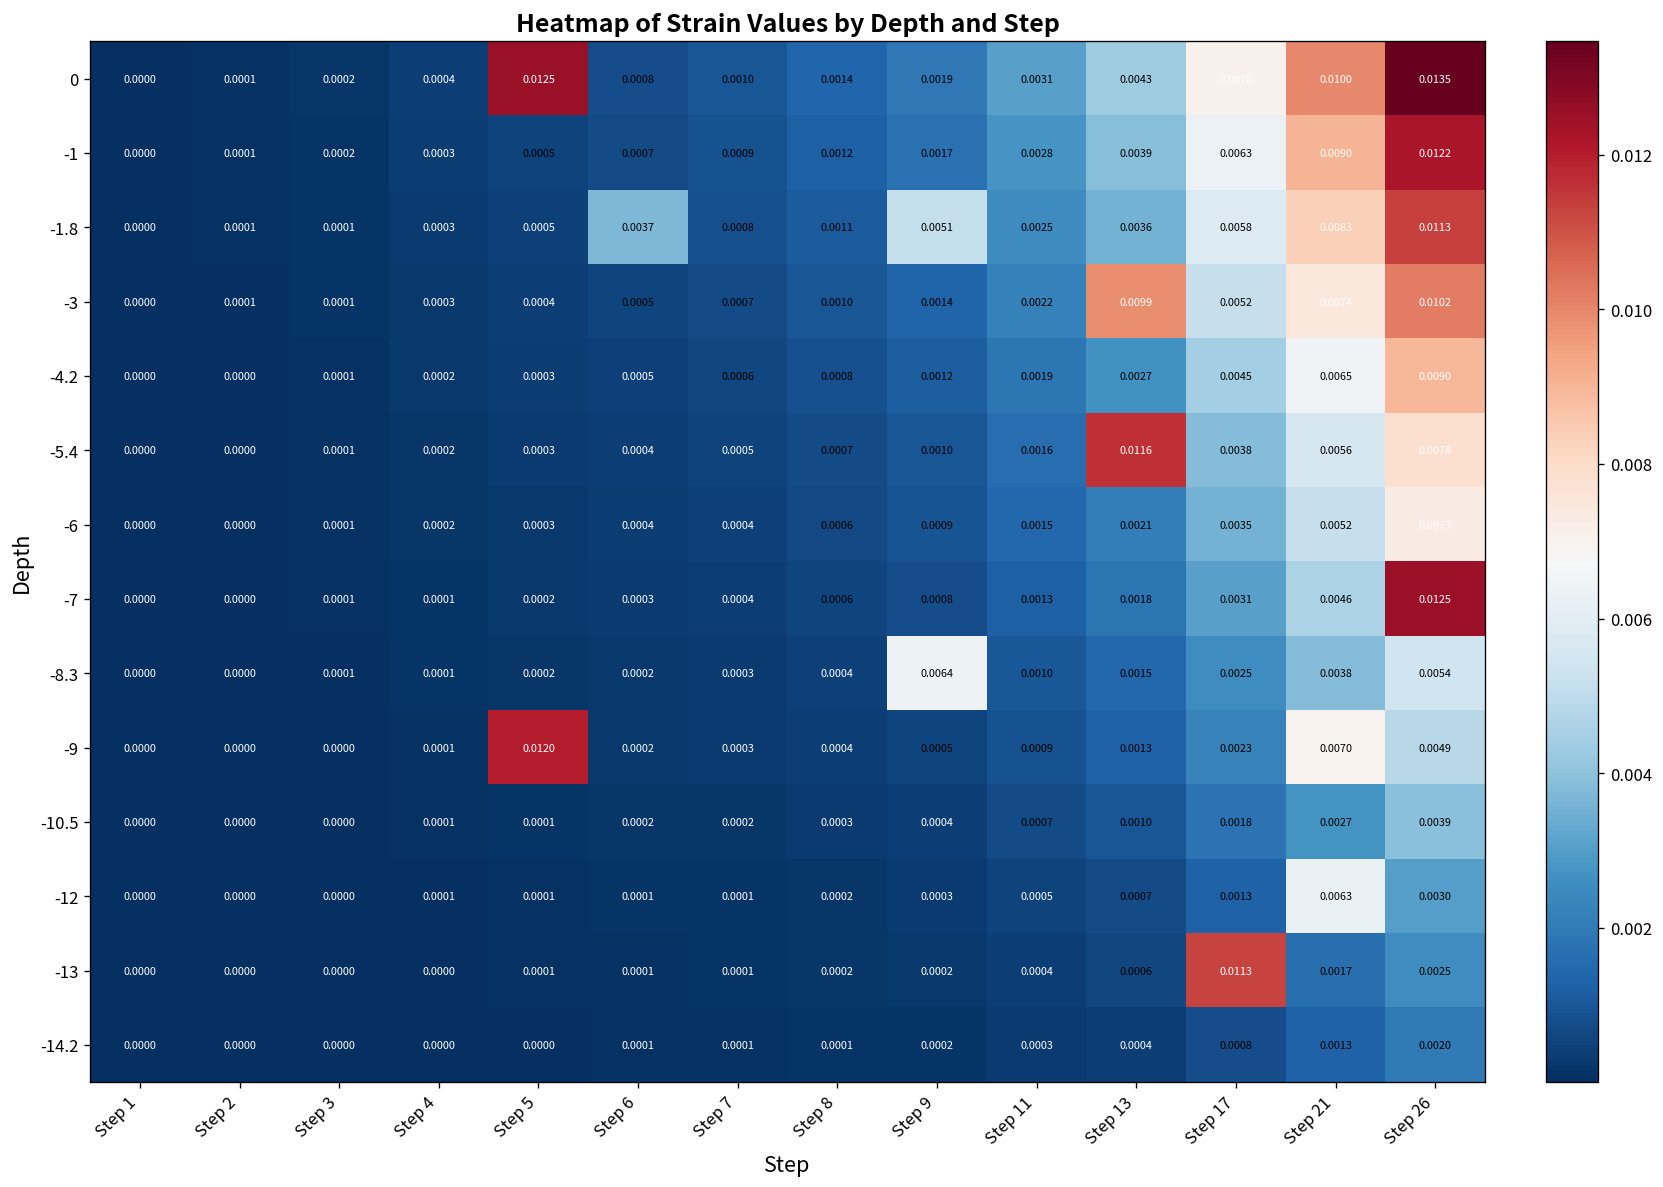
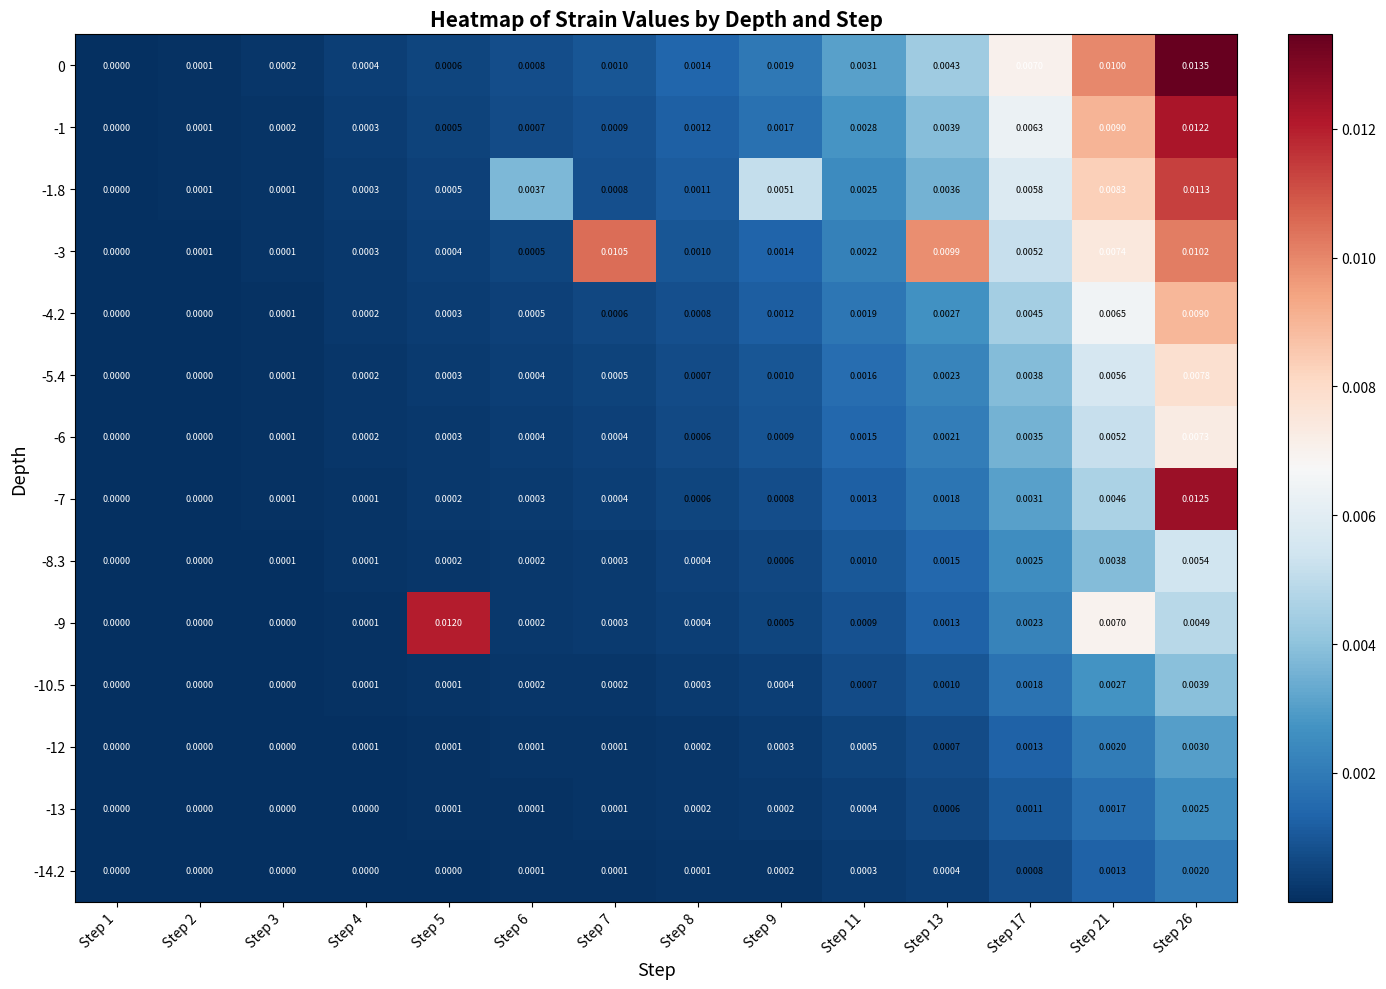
  {
    "0": {
      "Step 1": 0.0000,
      "Step 2": 0.0001,
      "Step 3": 0.0002,
      "Step 4": 0.0004,
-     "Step 5": 0.0125,
+     "Step 5": 0.0006,
      "Step 6": 0.0008,
      "Step 7": 0.0010,
      "Step 8": 0.0014,
      "Step 9": 0.0019,
      "Step 11": 0.0031,
      "Step 13": 0.0043,
      "Step 21": 0.0100,
      "Step 26": 0.0135
    },
    "-1": {
      "Step 1": 0.0000,
      "Step 2": 0.0001,
      "Step 3": 0.0002,
      "Step 4": 0.0003,
      "Step 5": 0.0005,
      "Step 6": 0.0007,
      "Step 7": 0.0009,
      "Step 8": 0.0012,
      "Step 9": 0.0017,
      "Step 11": 0.0028,
      "Step 13": 0.0039,
      "Step 17": 0.0063,
      "Step 21": 0.0090,
      "Step 26": 0.0122
    },
    "-1.8": {
      "Step 1": 0.0000,
      "Step 2": 0.0001,
      "Step 3": 0.0001,
      "Step 4": 0.0003,
      "Step 5": 0.0005,
      "Step 6": 0.0037,
      "Step 7": 0.0008,
      "Step 8": 0.0011,
      "Step 9": 0.0051,
      "Step 11": 0.0025,
      "Step 13": 0.0036,
      "Step 17": 0.0058,
      "Step 21": 0.0083,
      "Step 26": 0.0113
    },
    "-3": {
      "Step 1": 0.0000,
      "Step 2": 0.0001,
      "Step 3": 0.0001,
      "Step 4": 0.0003,
      "Step 5": 0.0004,
      "Step 6": 0.0005,
-     "Step 7": 0.0007,
+     "Step 7": 0.0105,
      "Step 8": 0.0010,
      "Step 9": 0.0014,
      "Step 11": 0.0022,
      "Step 13": 0.0099,
      "Step 17": 0.0052,
      "Step 26": 0.0102
    },
    "-4.2": {
      "Step 1": 0.0000,
      "Step 2": 0.0000,
      "Step 3": 0.0001,
      "Step 4": 0.0002,
      "Step 5": 0.0003,
      "Step 6": 0.0005,
      "Step 7": 0.0006,
      "Step 8": 0.0008,
      "Step 9": 0.0012,
      "Step 11": 0.0019,
      "Step 13": 0.0027,
      "Step 17": 0.0045,
      "Step 21": 0.0065,
      "Step 26": 0.0090
    },
    "-5.4": {
      "Step 1": 0.0000,
      "Step 2": 0.0000,
      "Step 3": 0.0001,
      "Step 4": 0.0002,
      "Step 5": 0.0003,
      "Step 6": 0.0004,
      "Step 7": 0.0005,
      "Step 8": 0.0007,
      "Step 9": 0.0010,
      "Step 11": 0.0016,
-     "Step 13": 0.0116,
+     "Step 13": 0.0023,
      "Step 17": 0.0038,
      "Step 21": 0.0056
    },
    "-6": {
      "Step 1": 0.0000,
      "Step 2": 0.0000,
      "Step 3": 0.0001,
      "Step 4": 0.0002,
      "Step 5": 0.0003,
      "Step 6": 0.0004,
      "Step 7": 0.0004,
      "Step 8": 0.0006,
      "Step 9": 0.0009,
      "Step 11": 0.0015,
      "Step 13": 0.0021,
      "Step 17": 0.0035,
      "Step 21": 0.0052
    },
    "-7": {
      "Step 1": 0.0000,
      "Step 2": 0.0000,
      "Step 3": 0.0001,
      "Step 4": 0.0001,
      "Step 5": 0.0002,
      "Step 6": 0.0003,
      "Step 7": 0.0004,
      "Step 8": 0.0006,
      "Step 9": 0.0008,
      "Step 11": 0.0013,
      "Step 13": 0.0018,
      "Step 17": 0.0031,
      "Step 21": 0.0046,
      "Step 26": 0.0125
    },
    "-8.3": {
      "Step 1": 0.0000,
      "Step 2": 0.0000,
      "Step 3": 0.0001,
      "Step 4": 0.0001,
      "Step 5": 0.0002,
      "Step 6": 0.0002,
      "Step 7": 0.0003,
      "Step 8": 0.0004,
-     "Step 9": 0.0064,
+     "Step 9": 0.0006,
      "Step 11": 0.0010,
      "Step 13": 0.0015,
      "Step 17": 0.0025,
      "Step 21": 0.0038,
      "Step 26": 0.0054
    },
    "-9": {
      "Step 1": 0.0000,
      "Step 2": 0.0000,
      "Step 3": 0.0000,
      "Step 4": 0.0001,
      "Step 5": 0.0120,
      "Step 6": 0.0002,
      "Step 7": 0.0003,
      "Step 8": 0.0004,
      "Step 9": 0.0005,
      "Step 11": 0.0009,
      "Step 13": 0.0013,
      "Step 17": 0.0023,
      "Step 21": 0.0070,
      "Step 26": 0.0049
    },
    "-10.5": {
      "Step 1": 0.0000,
      "Step 2": 0.0000,
      "Step 3": 0.0000,
      "Step 4": 0.0001,
      "Step 5": 0.0001,
      "Step 6": 0.0002,
      "Step 7": 0.0002,
      "Step 8": 0.0003,
      "Step 9": 0.0004,
      "Step 11": 0.0007,
      "Step 13": 0.0010,
      "Step 17": 0.0018,
      "Step 21": 0.0027,
      "Step 26": 0.0039
    },
    "-12": {
      "Step 1": 0.0000,
      "Step 2": 0.0000,
      "Step 3": 0.0000,
      "Step 4": 0.0001,
      "Step 5": 0.0001,
      "Step 6": 0.0001,
      "Step 7": 0.0001,
      "Step 8": 0.0002,
      "Step 9": 0.0003,
      "Step 11": 0.0005,
      "Step 13": 0.0007,
      "Step 17": 0.0013,
-     "Step 21": 0.0063,
+     "Step 21": 0.0020,
      "Step 26": 0.0030
    },
    "-13": {
      "Step 1": 0.0000,
      "Step 2": 0.0000,
      "Step 3": 0.0000,
      "Step 4": 0.0000,
      "Step 5": 0.0001,
      "Step 6": 0.0001,
      "Step 7": 0.0001,
      "Step 8": 0.0002,
      "Step 9": 0.0002,
      "Step 11": 0.0004,
      "Step 13": 0.0006,
-     "Step 17": 0.0113,
+     "Step 17": 0.0011,
      "Step 21": 0.0017,
      "Step 26": 0.0025
    },
    "-14.2": {
      "Step 1": 0.0000,
      "Step 2": 0.0000,
      "Step 3": 0.0000,
      "Step 4": 0.0000,
      "Step 5": 0.0000,
      "Step 6": 0.0001,
      "Step 7": 0.0001,
      "Step 8": 0.0001,
      "Step 9": 0.0002,
      "Step 11": 0.0003,
      "Step 13": 0.0004,
      "Step 17": 0.0008,
      "Step 21": 0.0013,
      "Step 26": 0.0020
    }
  }
